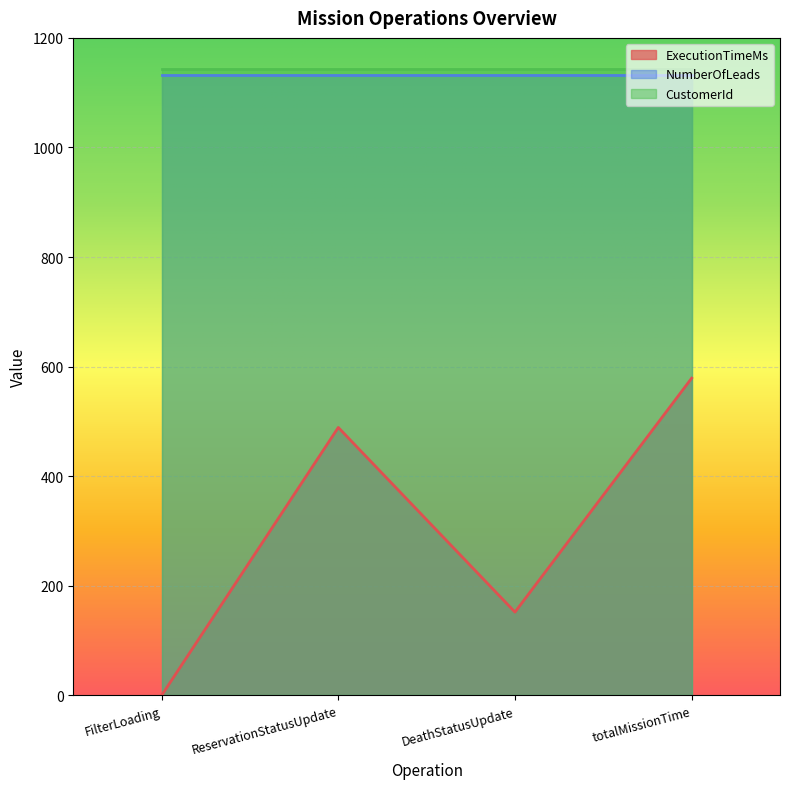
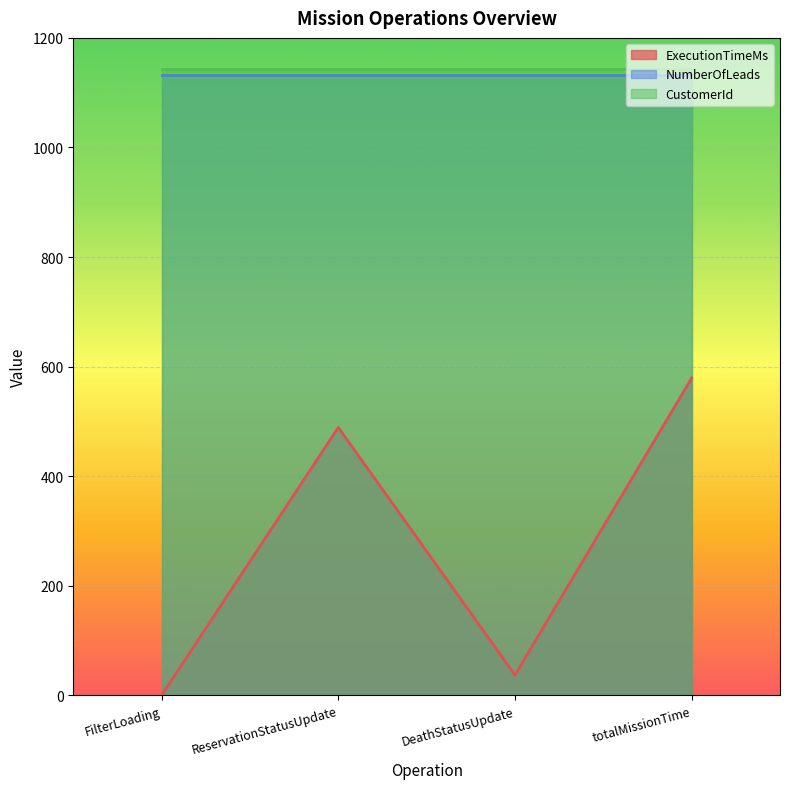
  {
    "ExecutionTimeMs": {
      "FilterLoading": 0,
      "ReservationStatusUpdate": 490,
-     "DeathStatusUpdate": 150,
+     "DeathStatusUpdate": 40,
      "totalMissionTime": 580
    },
    "NumberOfLeads": {
      "FilterLoading": 1130,
      "ReservationStatusUpdate": 1130,
      "DeathStatusUpdate": 1130
    },
    "CustomerId": {
      "FilterLoading": 1140,
      "ReservationStatusUpdate": 1140,
      "DeathStatusUpdate": 1140
    }
  }
